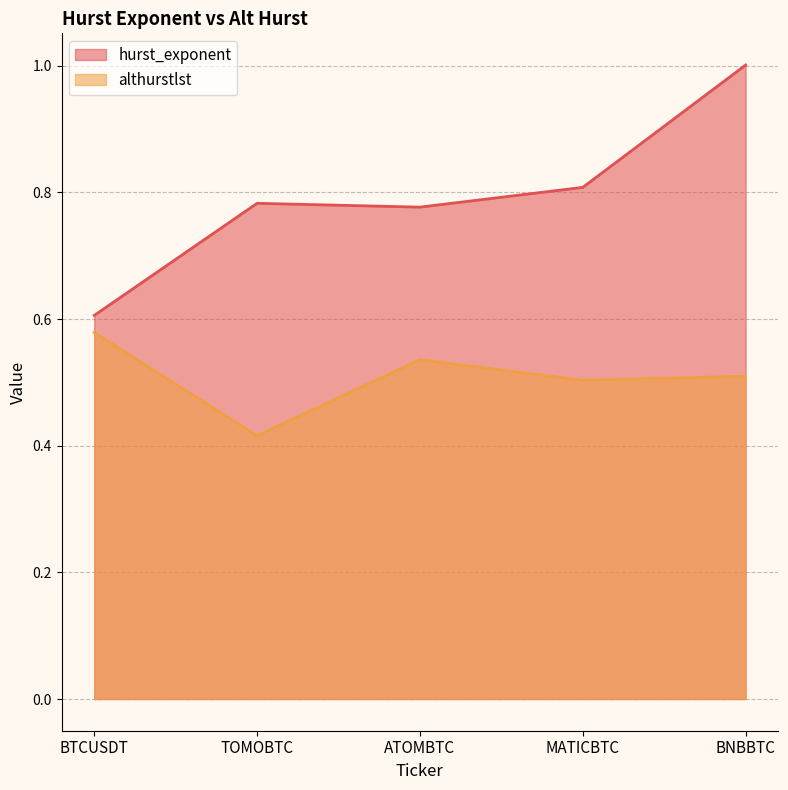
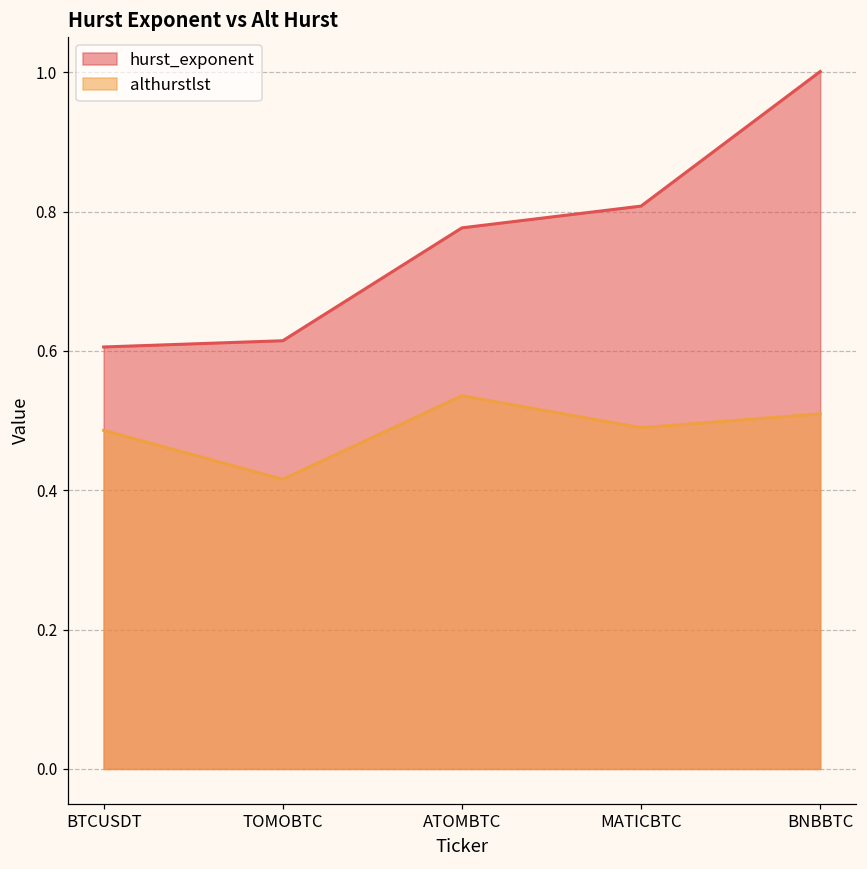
  {
    "hurst_exponent": {
      "BTCUSDT": 0.61,
-     "TOMOBTC": 0.78,
+     "TOMOBTC": 0.61,
      "ATOMBTC": 0.78,
      "MATICBTC": 0.81,
      "BNBBTC": 1.00
    },
    "althurstlst": {
-     "BTCUSDT": 0.58,
+     "BTCUSDT": 0.49,
      "TOMOBTC": 0.42,
      "ATOMBTC": 0.54,
-     "MATICBTC": 0.50,
+     "MATICBTC": 0.49,
      "BNBBTC": 0.51
    }
  }
